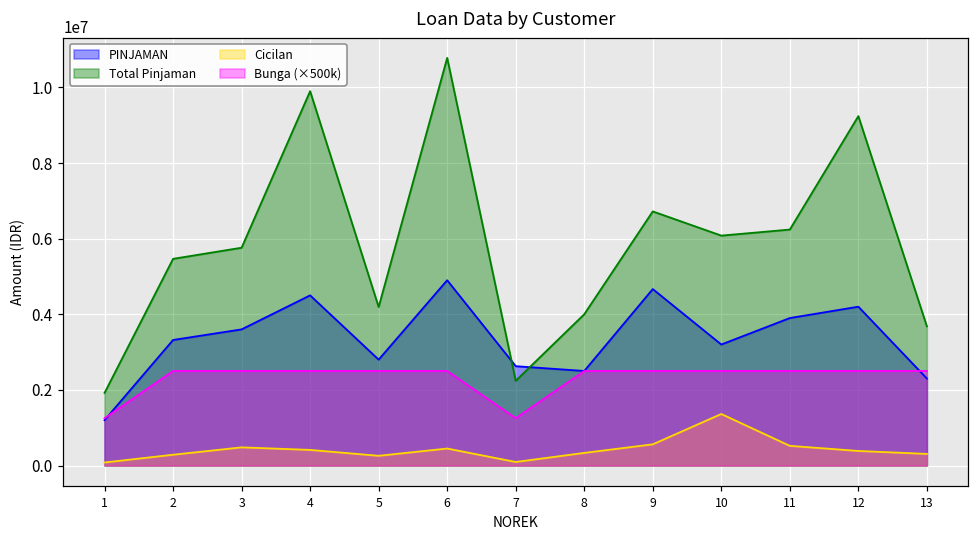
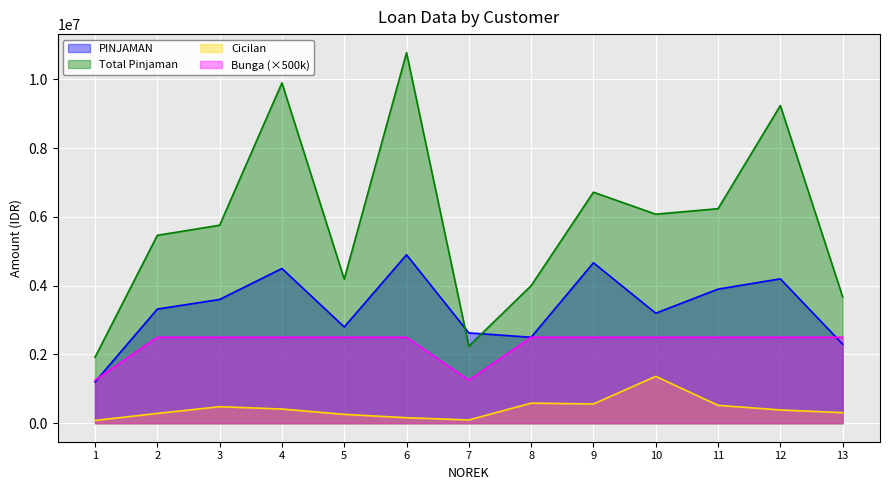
  {
    "PINJAMAN": {
      "2": 3300000,
      "3": 3600000,
      "4": 4500000,
      "5": 2800000,
      "6": 4900000,
      "7": 2600000,
      "9": 4700000,
      "10": 3200000,
      "11": 3900000,
      "12": 4200000,
      "13": 2300000
    },
    "Total Pinjaman": {
      "1": 1900000,
      "2": 5500000,
      "3": 5800000,
      "4": 9900000,
      "5": 4200000,
      "6": 10800000,
      "7": 2200000,
      "8": 4000000,
      "9": 6700000,
      "10": 6100000,
      "11": 6200000,
      "12": 9200000,
      "13": 3700000
    },
    "Cicilan": {
      "1": 100000,
      "2": 300000,
      "3": 500000,
      "4": 400000,
      "5": 300000,
-     "6": 400000,
+     "6": 200000,
      "7": 100000,
-     "8": 300000,
+     "8": 600000,
      "9": 600000,
      "10": 1400000,
      "11": 500000,
      "12": 400000,
      "13": 300000
    },
    "Bunga (×500k)": {
      "2": 2500000,
      "3": 2500000,
      "4": 2500000,
      "5": 2500000,
      "6": 2500000,
      "7": 1300000,
      "9": 2500000,
      "10": 2500000,
      "11": 2500000,
      "12": 2500000,
      "13": 2500000
    }
  }
